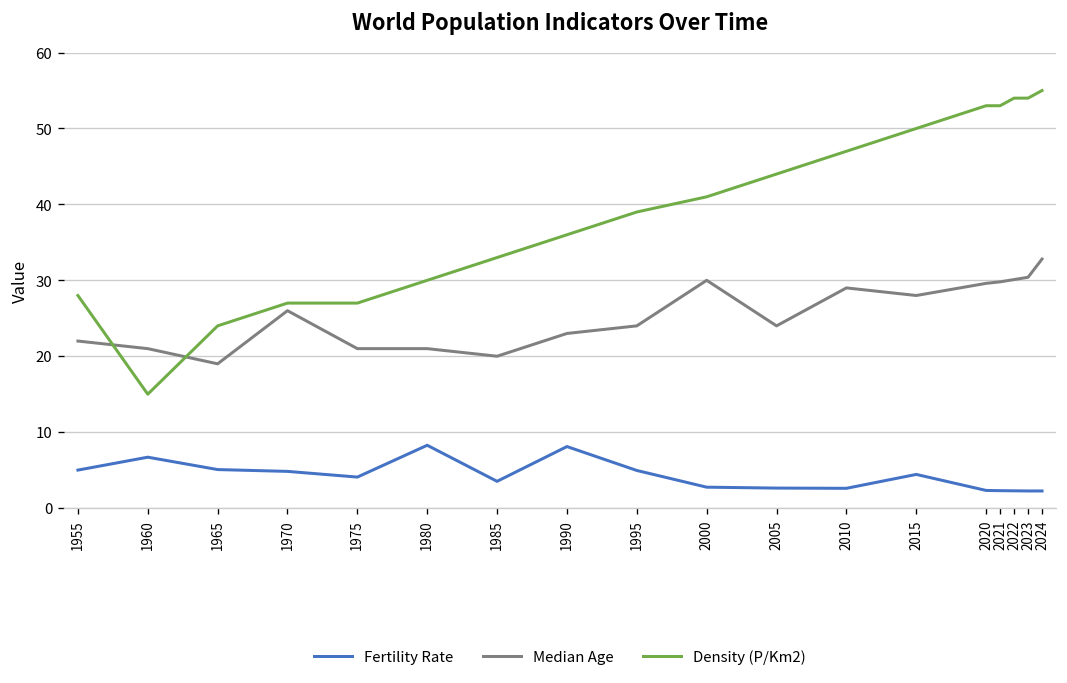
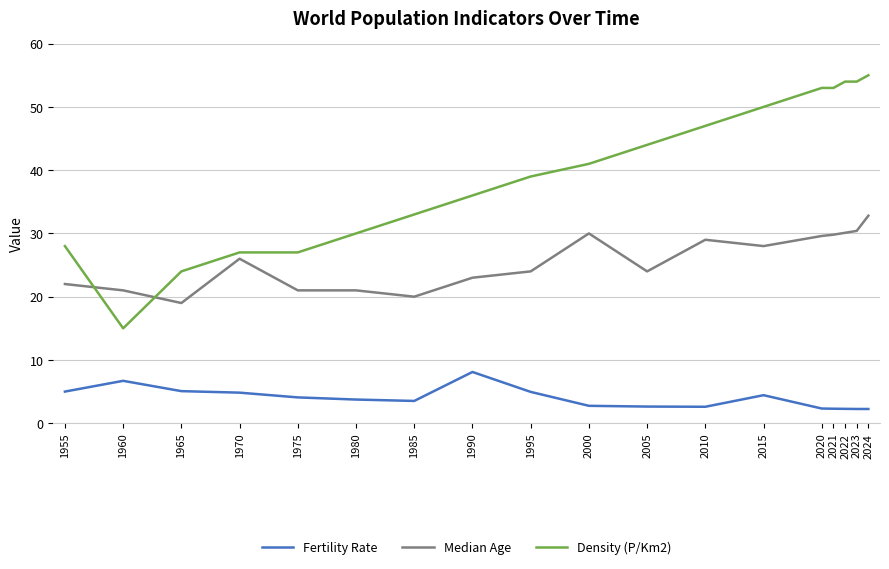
  {
    "Fertility Rate": {
      "1955": 5,
      "1960": 7,
      "1965": 5,
      "1970": 5,
      "1975": 4,
-     "1980": 8,
+     "1980": 4,
      "1985": 4,
      "1990": 8,
      "1995": 5,
      "2000": 3,
      "2005": 3,
      "2010": 3,
      "2015": 4,
      "2020": 2,
      "2021": 2,
      "2022": 2,
      "2023": 2,
      "2024": 2
    },
    "Median Age": {
      "1955": 22,
      "1960": 21,
      "1965": 19,
      "1970": 26,
      "1975": 21,
      "1980": 21,
      "1985": 20,
      "1990": 23,
      "1995": 24,
      "2000": 30,
      "2005": 24,
      "2010": 29,
      "2015": 28,
      "2020": 30,
      "2021": 30,
      "2022": 30,
      "2023": 30,
      "2024": 33
    },
    "Density (P/Km2)": {
      "1955": 28,
      "1960": 15,
      "1965": 24,
      "1970": 27,
      "1975": 27,
      "1980": 30,
      "1985": 33,
      "1990": 36,
      "1995": 39,
      "2000": 41,
      "2005": 44,
      "2010": 47,
      "2015": 50,
      "2020": 53,
      "2021": 53,
      "2022": 54,
      "2023": 54,
      "2024": 55
    }
  }
